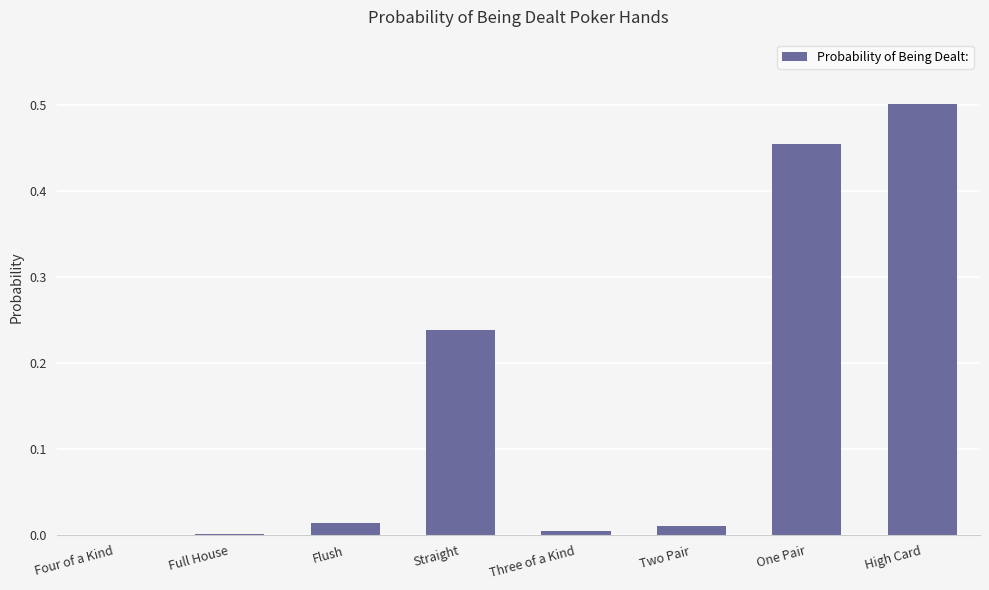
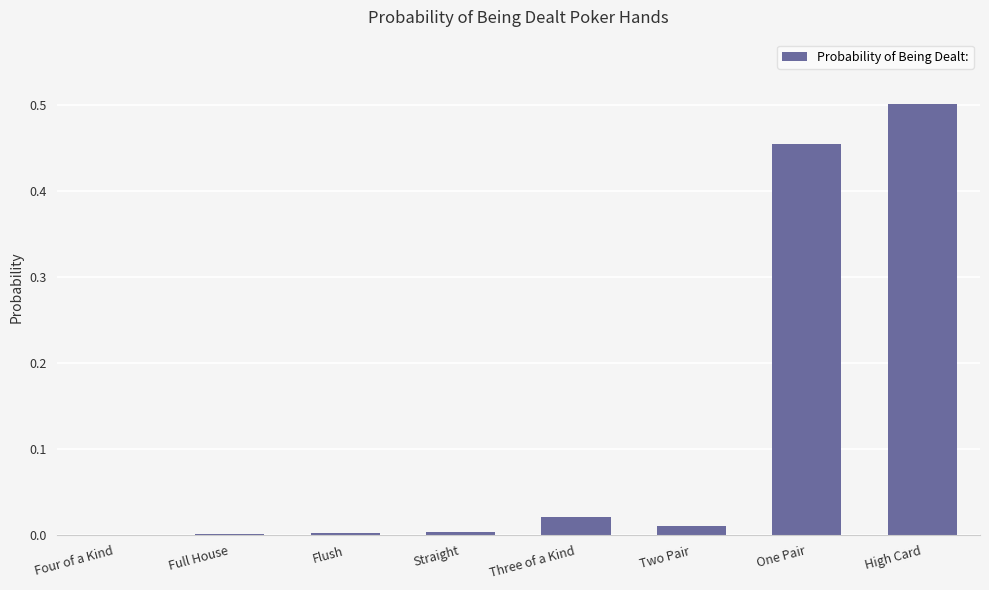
  {
-   "Flush": 0.01,
-   "Straight": 0.24,
-   "Three of a Kind": 0.00,
+   "Flush": 0.00,
+   "Straight": 0.00,
+   "Three of a Kind": 0.02,
    "Two Pair": 0.01,
    "One Pair": 0.45,
    "High Card": 0.50
  }
